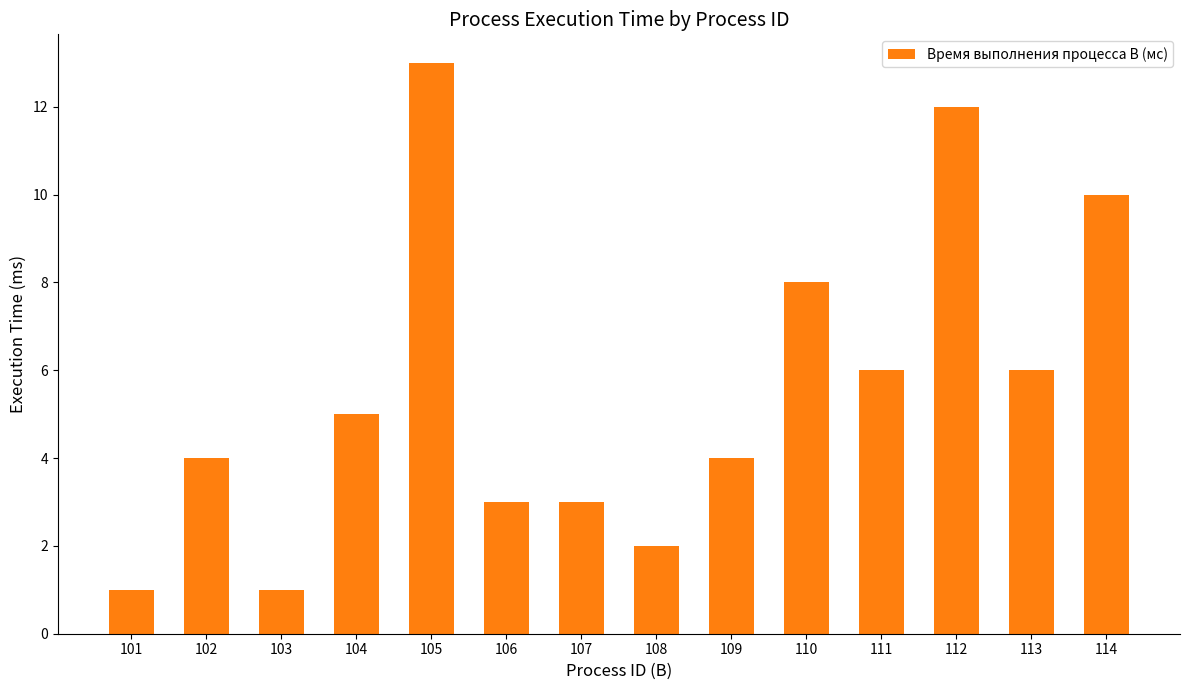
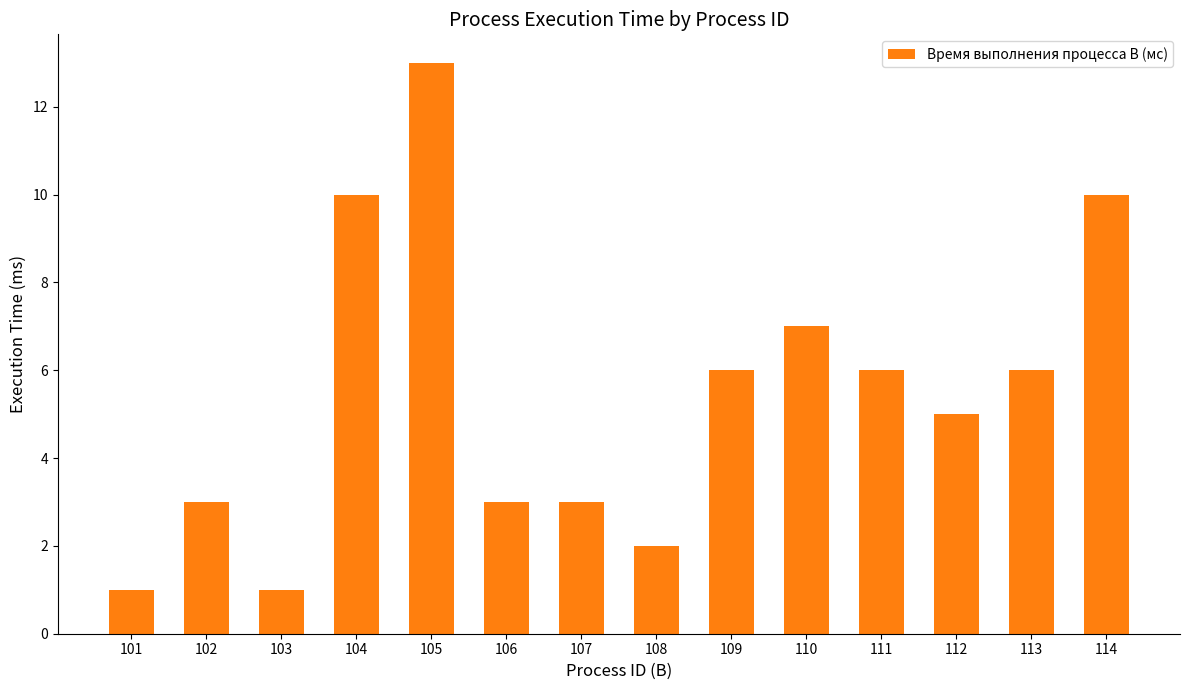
  {
    "101": 1,
-   "102": 4,
+   "102": 3,
    "103": 1,
-   "104": 5,
+   "104": 10,
    "105": 13,
    "106": 3,
    "107": 3,
    "108": 2,
-   "109": 4,
-   "110": 8,
+   "109": 6,
+   "110": 7,
    "111": 6,
-   "112": 12,
+   "112": 5,
    "113": 6,
    "114": 10
  }
